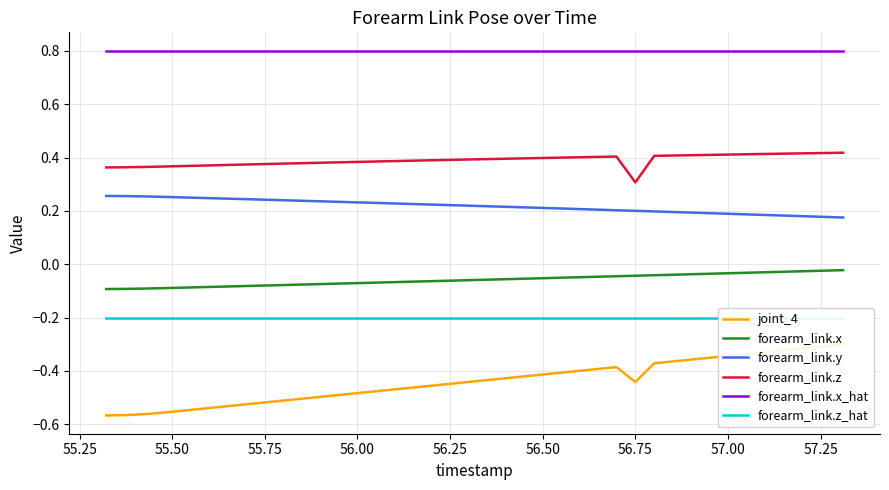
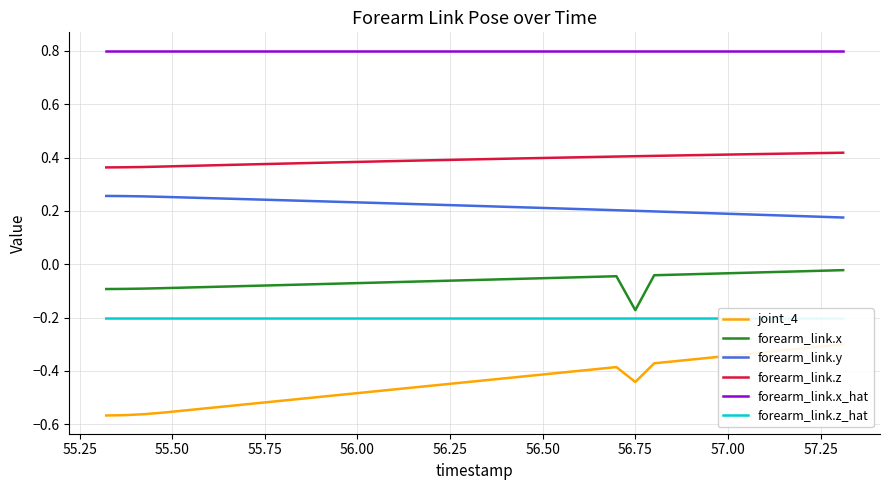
  {
    "joint_4": {
      "56.75": -0.44
    },
    "forearm_link.x": {
-     "56.75": -0.04
+     "56.75": -0.17
    },
    "forearm_link.y": {
      "56.75": 0.20
    },
    "forearm_link.z": {
-     "56.75": 0.31
+     "56.75": 0.41
    },
    "forearm_link.x_hat": {
      "56.75": 0.80
    },
    "forearm_link.z_hat": {
      "56.75": -0.20
    }
  }
